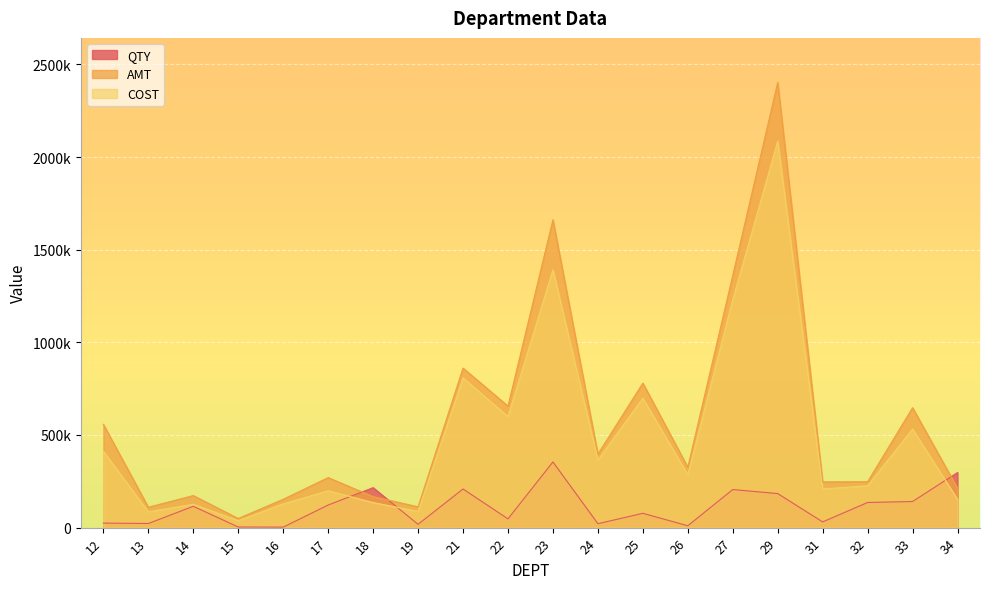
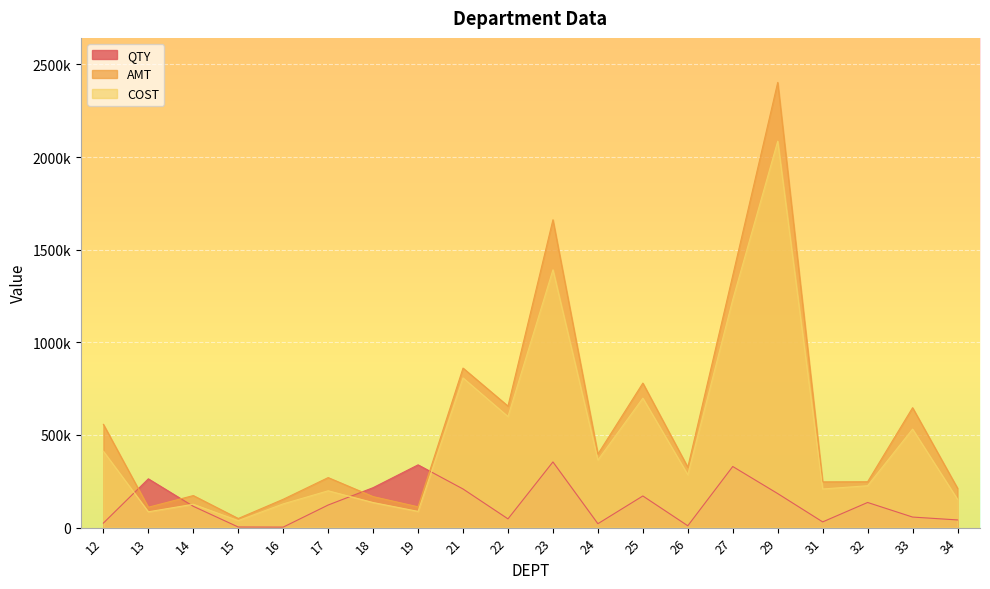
  {
    "QTY": {
      "12": 20000,
-     "13": 20000,
+     "13": 260000,
      "15": 0,
      "16": 0,
      "17": 120000,
      "18": 220000,
-     "19": 20000,
+     "19": 340000,
      "21": 210000,
      "22": 50000,
      "23": 350000,
      "24": 20000,
-     "25": 80000,
+     "25": 170000,
      "26": 10000,
-     "27": 210000,
+     "27": 330000,
      "29": 180000,
      "31": 30000,
      "32": 140000,
-     "33": 140000,
-     "34": 300000
+     "33": 60000,
+     "34": 40000
    }
  }
